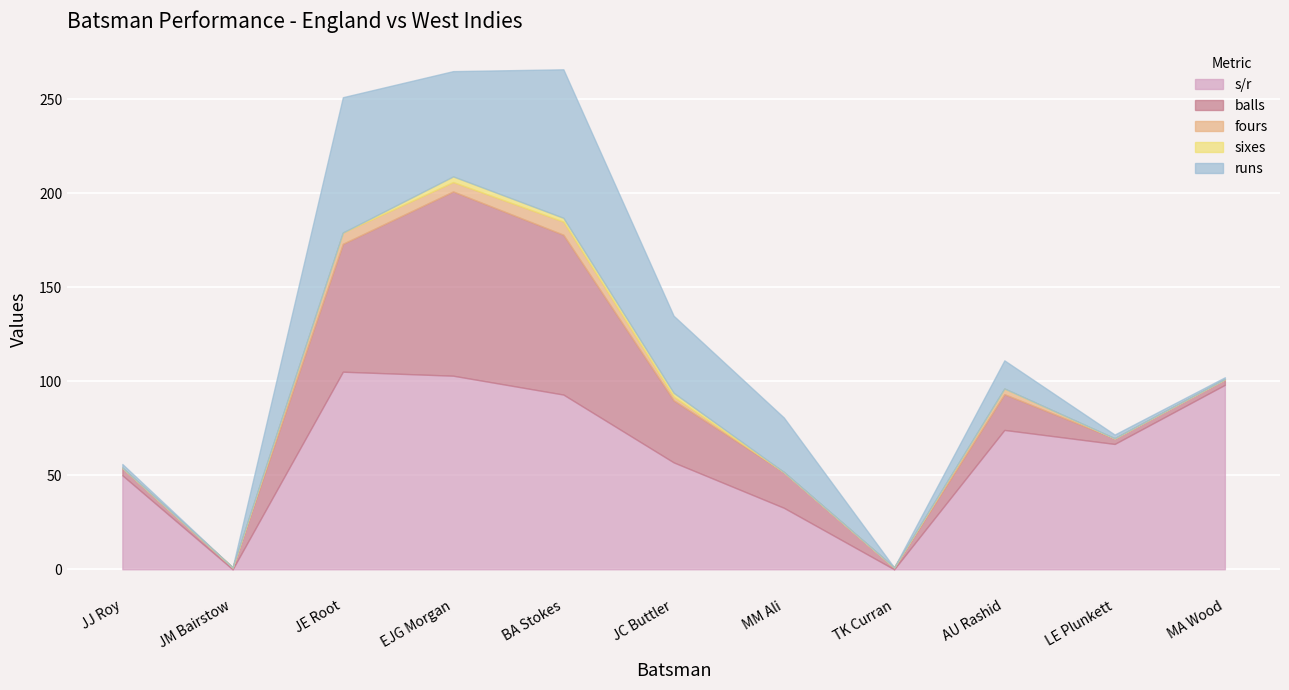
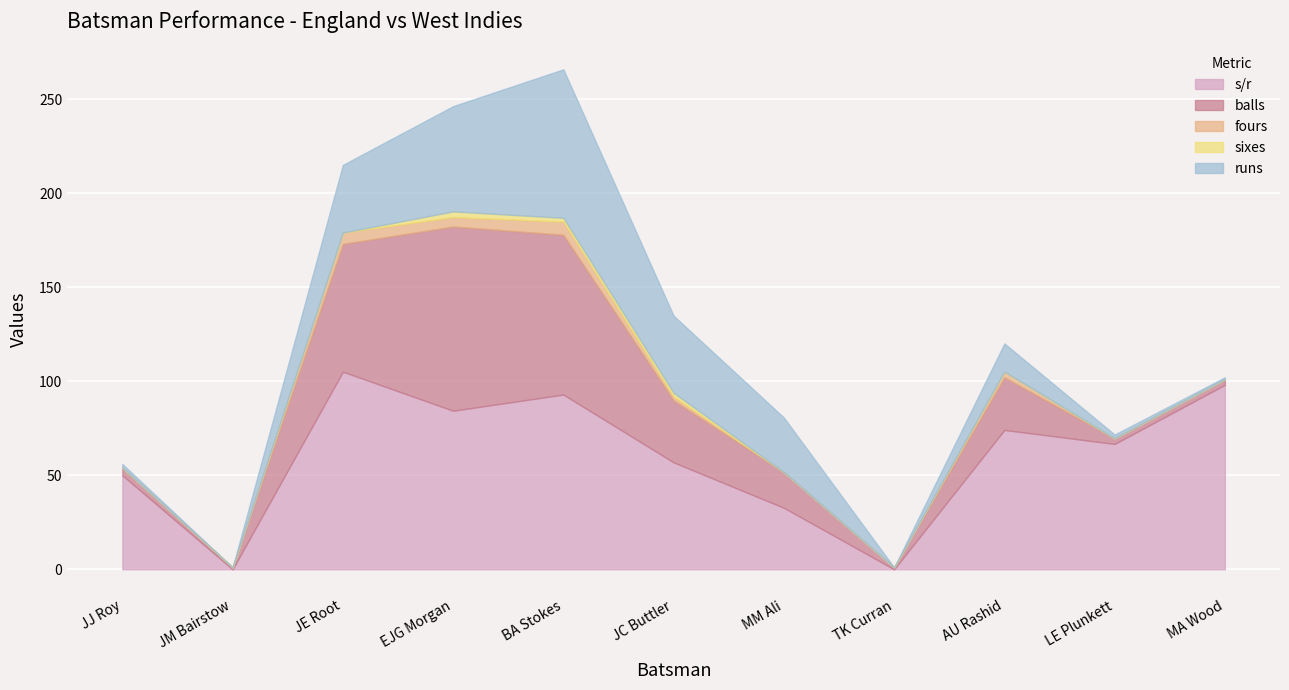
  {
    "s/r": {
      "JJ Roy": 50,
      "JE Root": 105,
-     "EJG Morgan": 103,
+     "EJG Morgan": 84,
      "BA Stokes": 93,
      "JC Buttler": 57,
      "MM Ali": 33,
      "AU Rashid": 74,
      "LE Plunkett": 67,
      "MA Wood": 98
    },
    "balls": {
      "JE Root": 68,
      "EJG Morgan": 98,
      "BA Stokes": 85,
      "JC Buttler": 33,
-     "AU Rashid": 19
+     "AU Rashid": 28
    },
    "runs": {
      "JJ Roy": 2,
-     "JE Root": 72,
+     "JE Root": 36,
      "EJG Morgan": 56,
      "BA Stokes": 79,
      "JC Buttler": 41,
      "MM Ali": 29,
      "AU Rashid": 15,
      "LE Plunkett": 2
    }
  }
